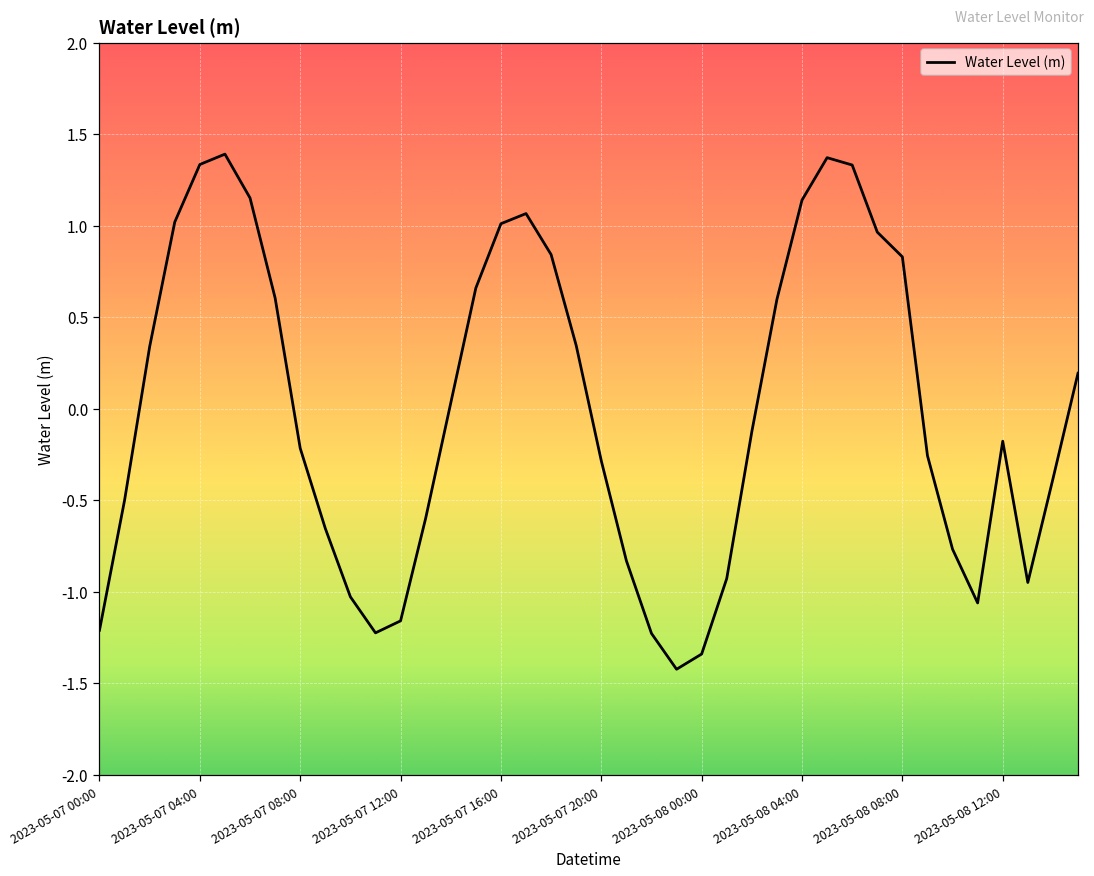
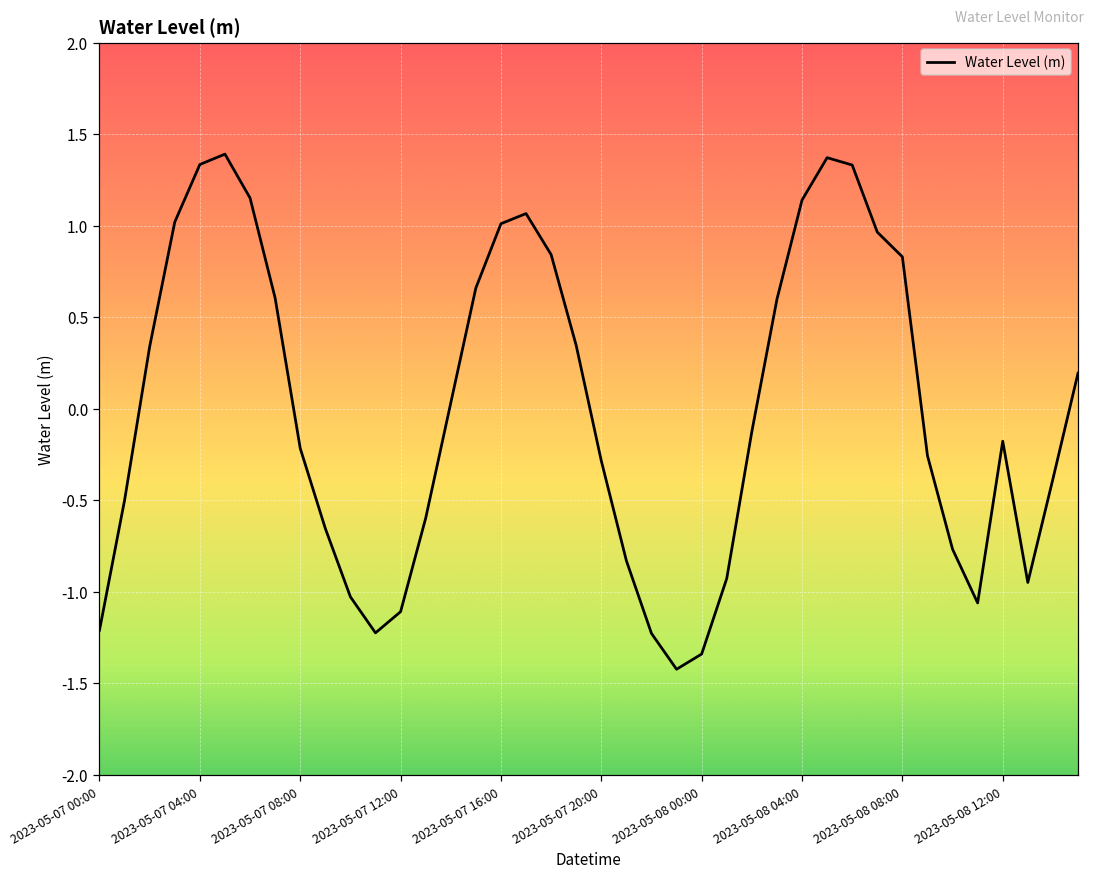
  {
    "2023-05-07 00:00": -1.21,
    "2023-05-07 04:00": 1.33,
    "2023-05-07 08:00": -0.22,
-   "2023-05-07 12:00": -1.16,
+   "2023-05-07 12:00": -1.11,
    "2023-05-07 16:00": 1.01,
    "2023-05-07 20:00": -0.29,
    "2023-05-08 00:00": -1.34,
    "2023-05-08 04:00": 1.14,
    "2023-05-08 08:00": 0.83,
    "2023-05-08 12:00": -0.18
  }
